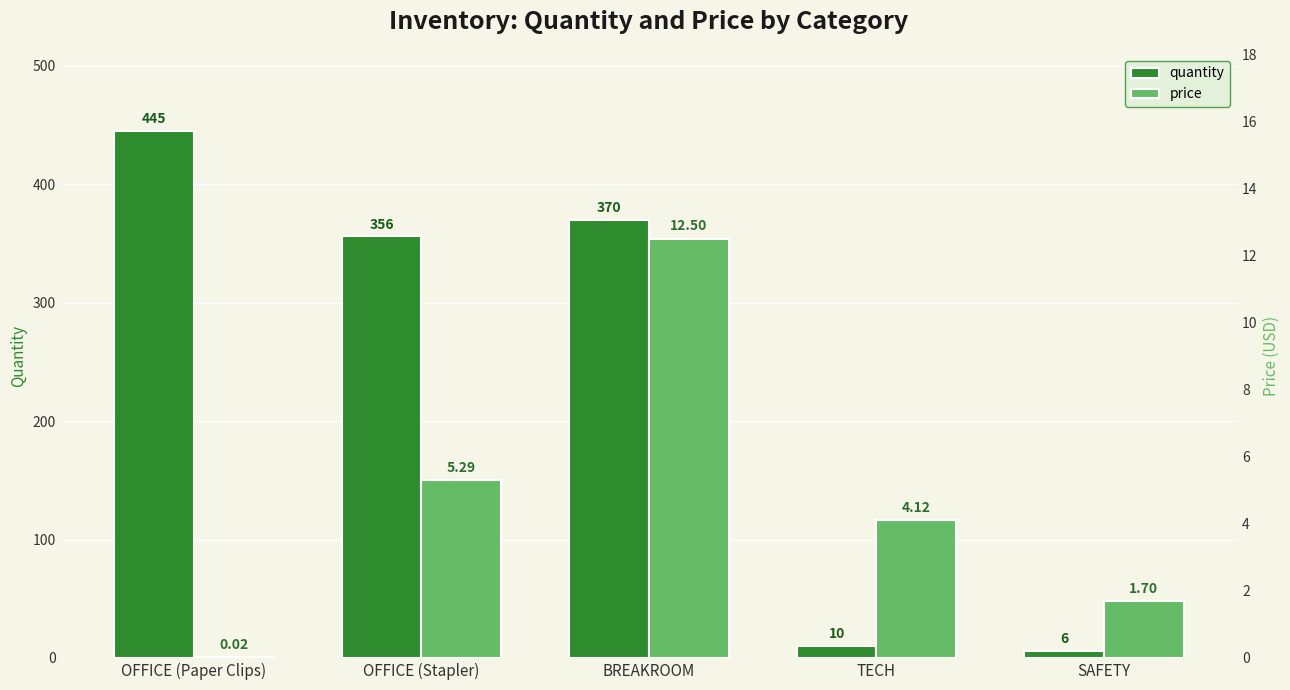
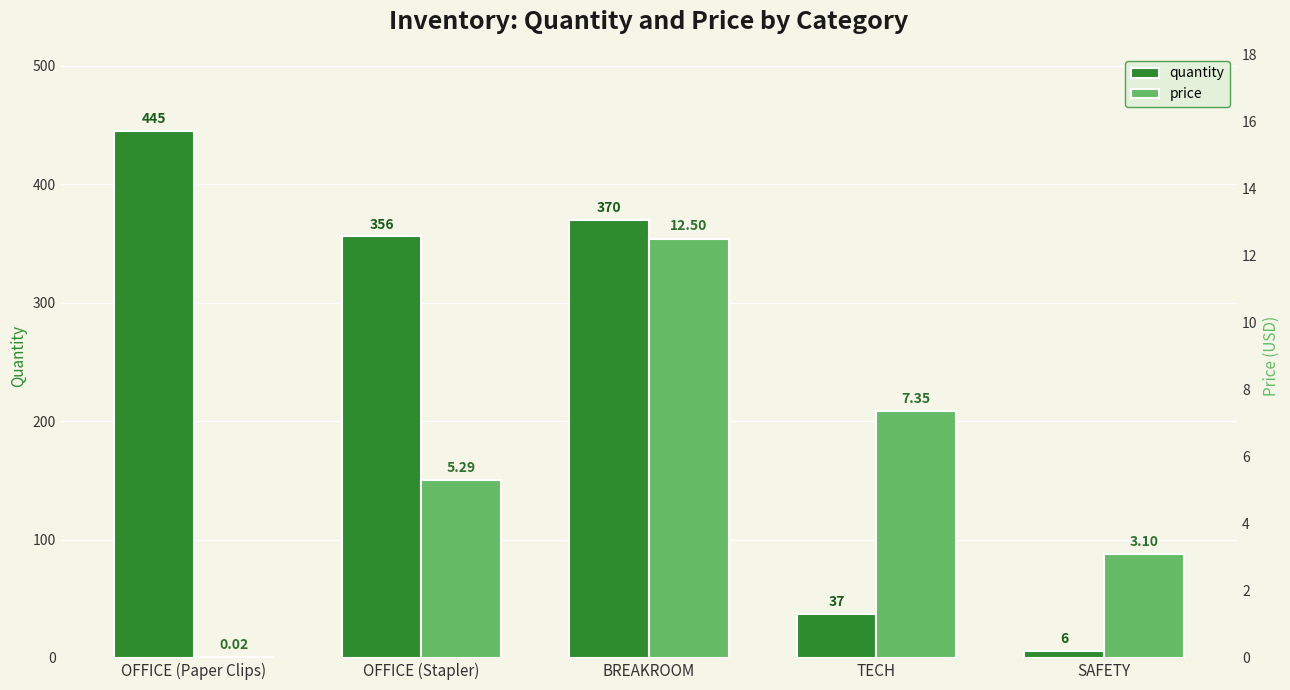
  {
    "quantity": {
      "OFFICE (Paper Clips)": 445,
      "OFFICE (Stapler)": 356,
      "BREAKROOM": 370,
-     "TECH": 10,
+     "TECH": 37,
      "SAFETY": 6
    },
    "price": {
      "OFFICE (Paper Clips)": 0.02,
      "OFFICE (Stapler)": 5.29,
      "BREAKROOM": 12.50,
-     "TECH": 4.12,
-     "SAFETY": 1.70
+     "TECH": 7.35,
+     "SAFETY": 3.10
    }
  }
